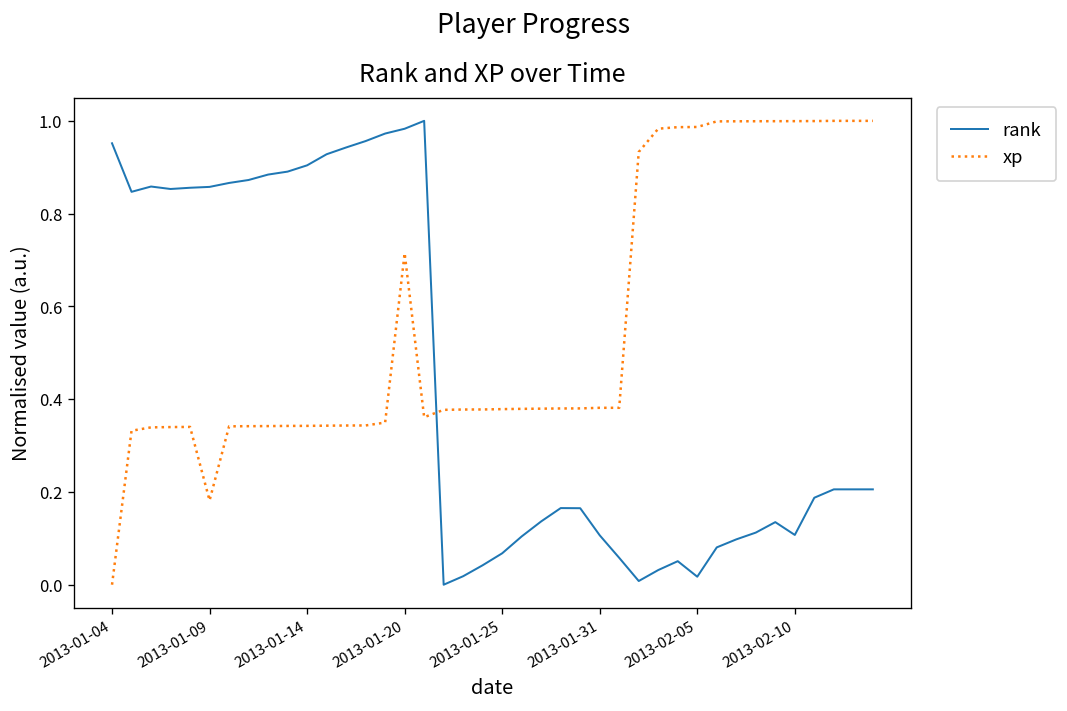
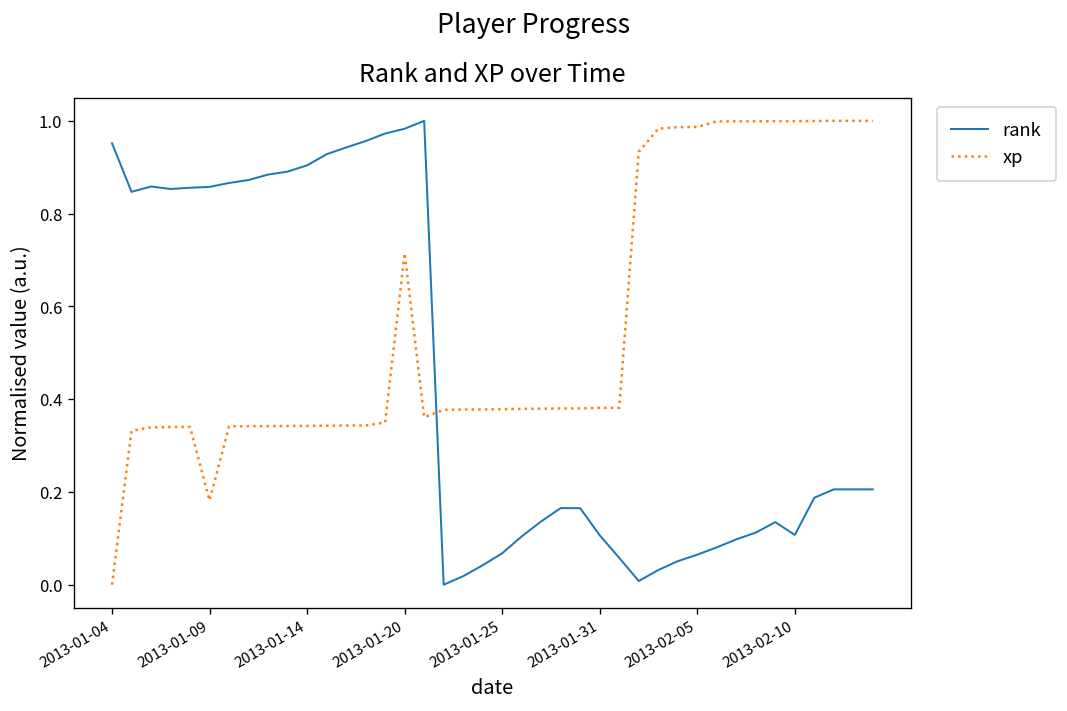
  {
    "rank": {
      "2013-01-04": 0.95,
      "2013-01-09": 0.86,
      "2013-01-14": 0.90,
      "2013-01-20": 0.98,
      "2013-01-25": 0.07,
      "2013-01-31": 0.11,
-     "2013-02-05": 0.02,
+     "2013-02-05": 0.06,
      "2013-02-10": 0.11
    },
    "xp": {
      "2013-01-04": 0.00,
      "2013-01-09": 0.18,
      "2013-01-14": 0.34,
      "2013-01-20": 0.71,
      "2013-01-25": 0.38,
      "2013-01-31": 0.38,
      "2013-02-05": 0.99,
      "2013-02-10": 1.00
    }
  }
